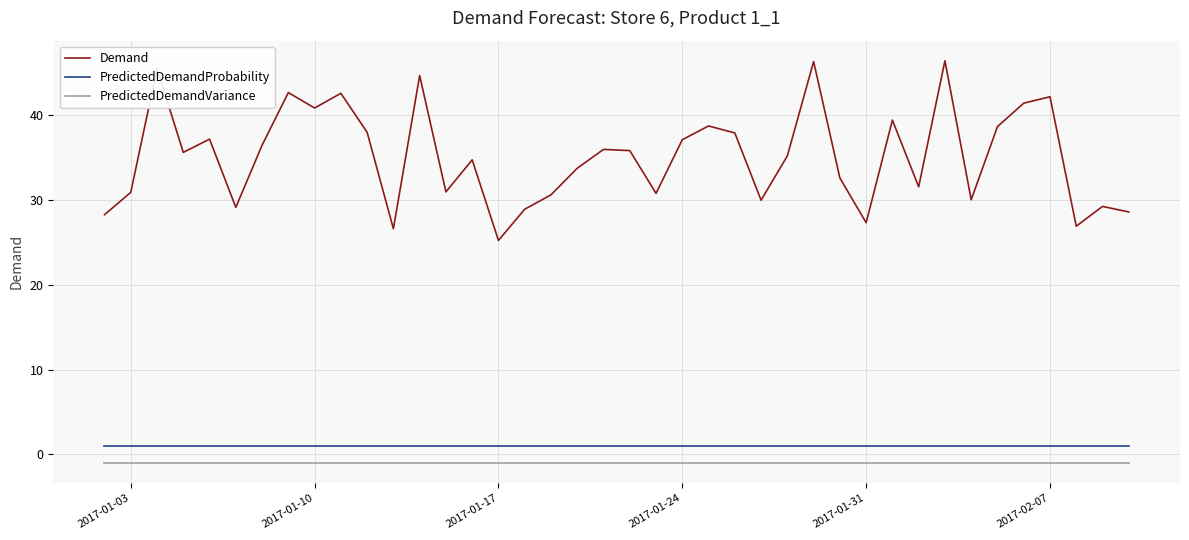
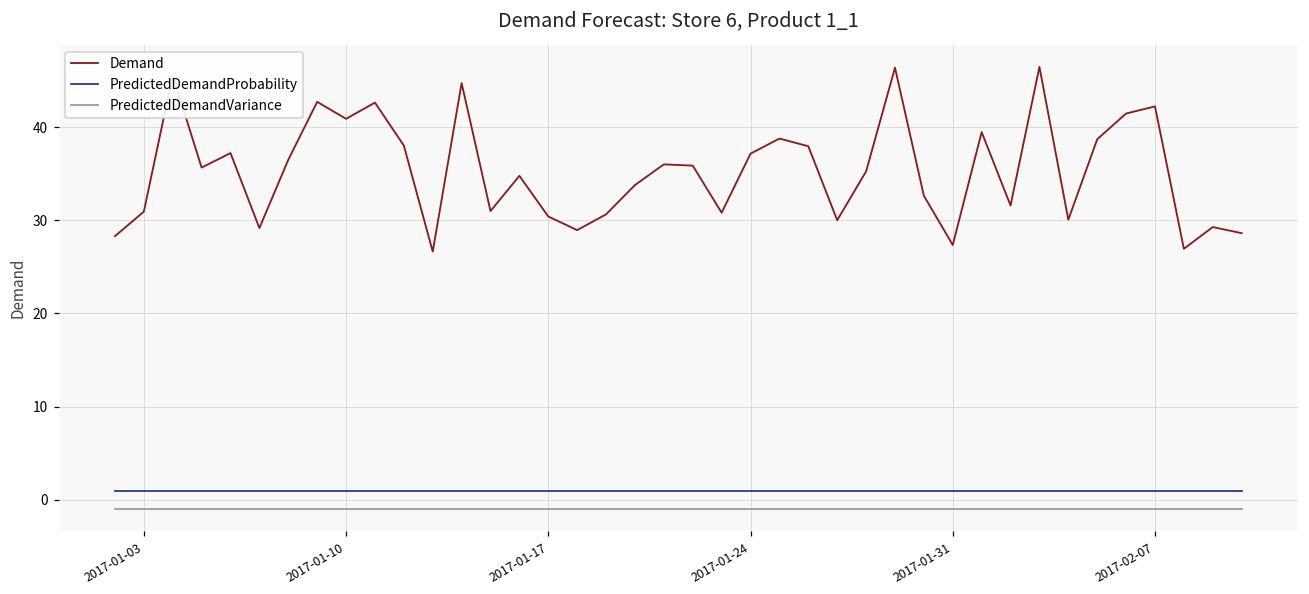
  {
    "Demand": {
      "2017-01-03": 31,
      "2017-01-10": 41,
-     "2017-01-17": 25,
+     "2017-01-17": 30,
      "2017-01-24": 37,
      "2017-01-31": 27,
      "2017-02-07": 42
    },
    "PredictedDemandProbability": {
      "2017-01-03": 1,
      "2017-01-10": 1,
      "2017-01-17": 1,
      "2017-01-24": 1,
      "2017-01-31": 1,
      "2017-02-07": 1
    },
    "PredictedDemandVariance": {
      "2017-01-03": -1,
      "2017-01-10": -1,
      "2017-01-17": -1,
      "2017-01-24": -1,
      "2017-01-31": -1,
      "2017-02-07": -1
    }
  }
